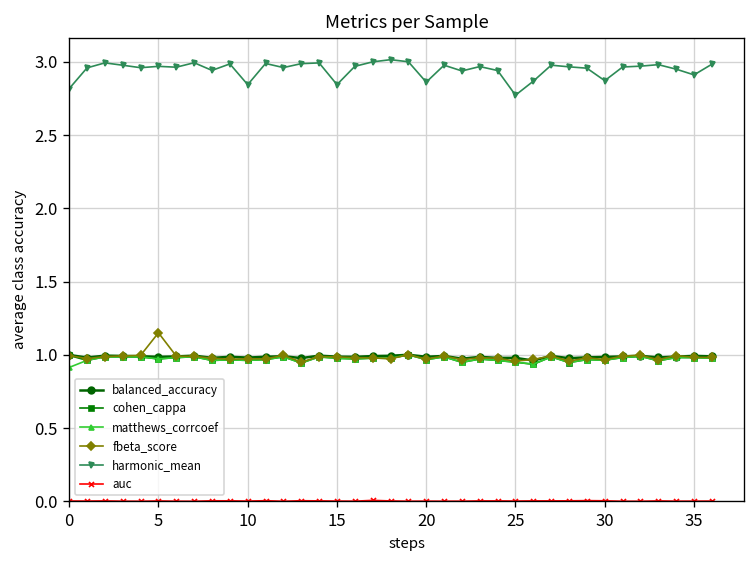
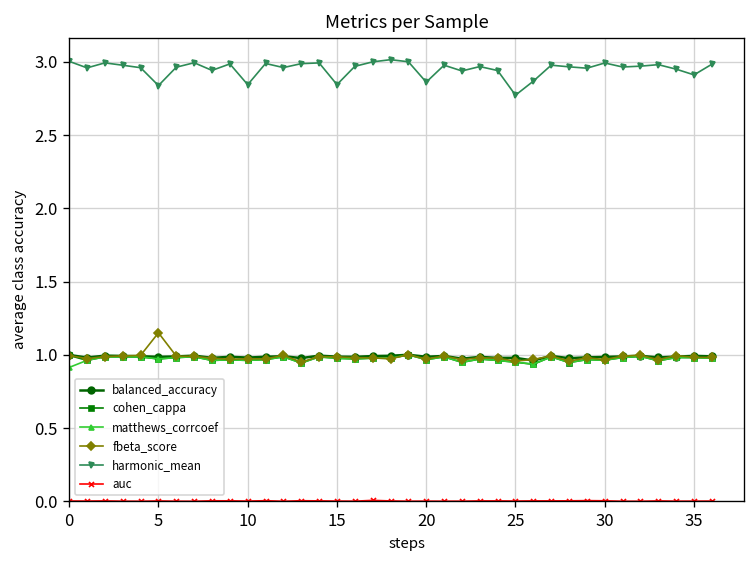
  {
    "matthews_corrcoef": {
      "0": 0.91
    },
    "fbeta_score": {
      "5": 1.15
    },
    "harmonic_mean": {
-     "0": 2.82,
-     "5": 2.97,
+     "0": 3.00,
+     "5": 2.84,
      "10": 2.84,
      "15": 2.84,
      "20": 2.86,
      "25": 2.77,
-     "30": 2.87,
+     "30": 2.99,
      "35": 2.91
    },
    "auc": {
      "0": 0.00,
      "5": 0.00,
      "10": 0.00,
      "15": 0.00,
      "20": 0.00,
      "25": 0.00,
      "30": 0.00,
      "35": 0.00
    }
  }
